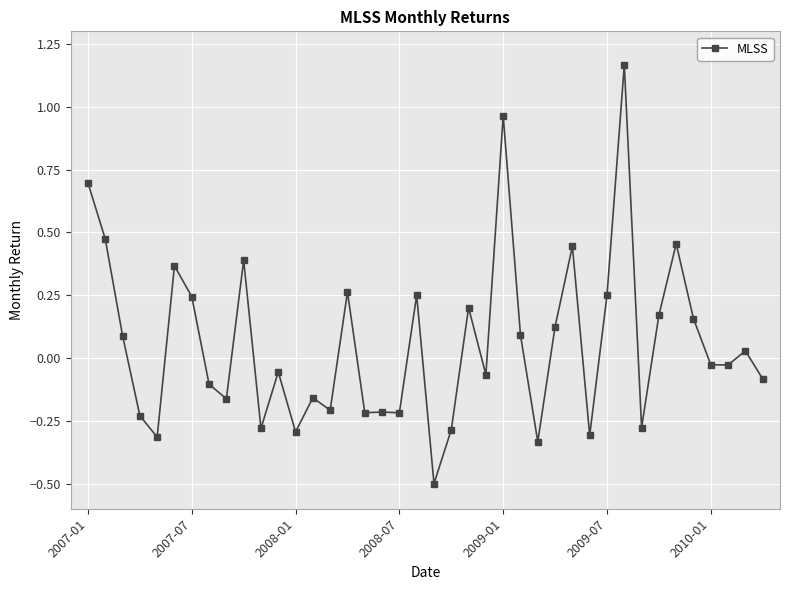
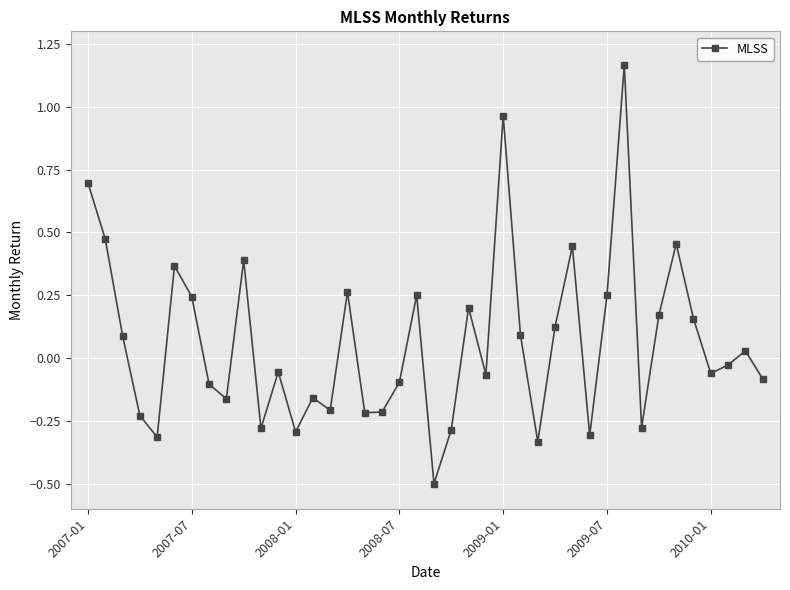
  {
    "2007-01": 0.70,
    "2007-07": 0.24,
    "2008-01": -0.29,
-   "2008-07": -0.22,
+   "2008-07": -0.10,
    "2009-01": 0.96,
    "2009-07": 0.25,
-   "2010-01": -0.03
+   "2010-01": -0.06
  }
